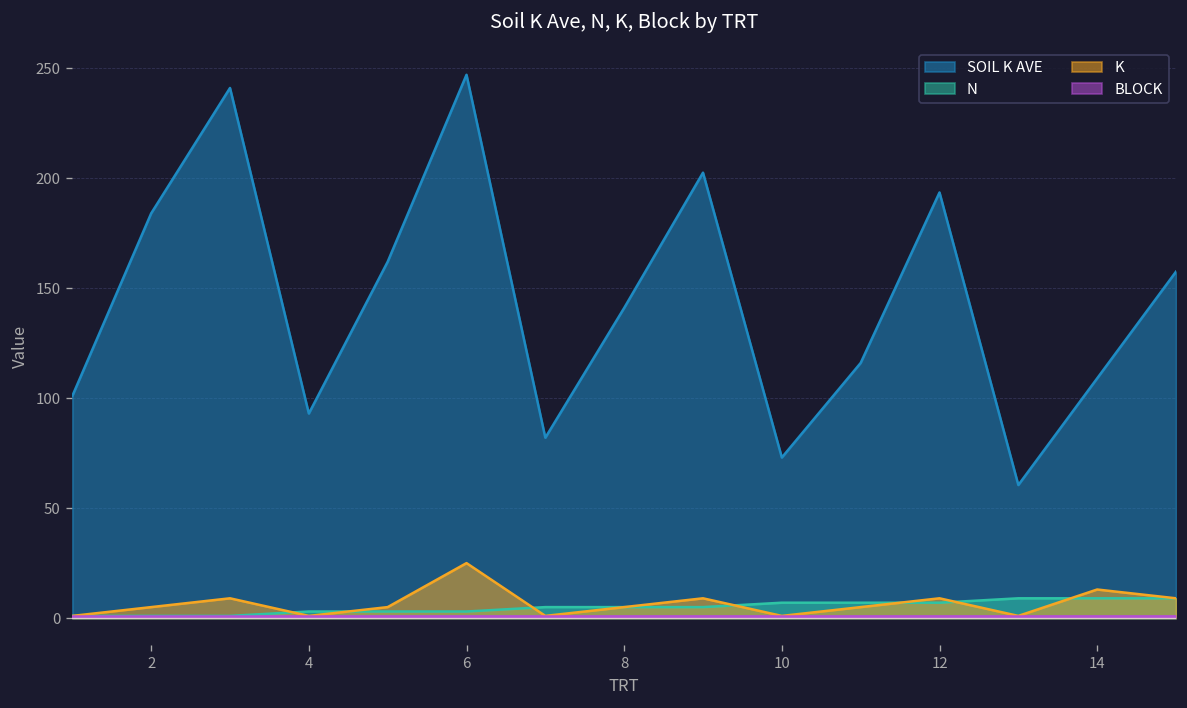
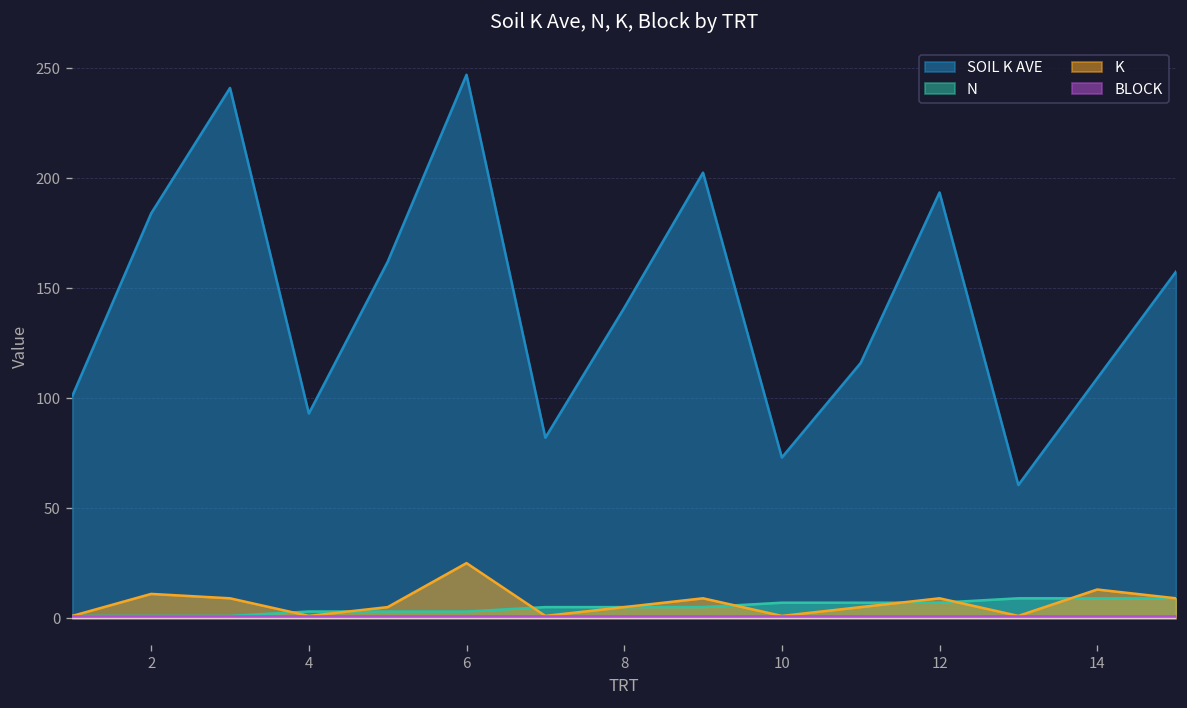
  {
    "K": {
-     "2": 5,
+     "2": 11,
      "6": 25,
      "12": 9,
      "14": 13
    },
    "BLOCK": {
      "6": 1,
      "8": 1,
      "12": 1,
      "14": 1
    }
  }
